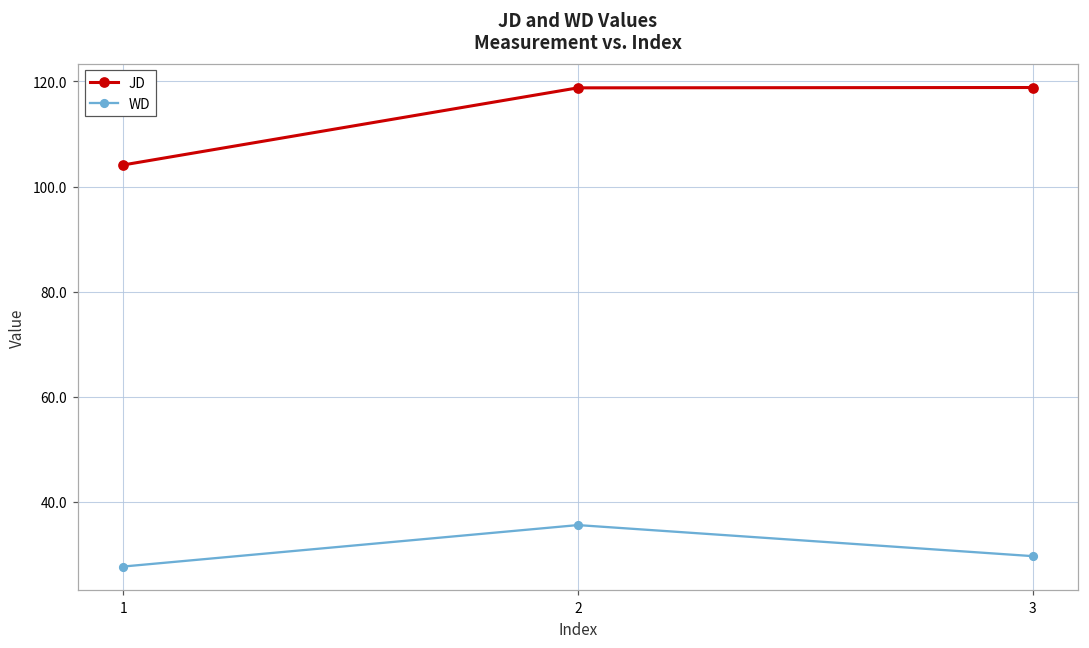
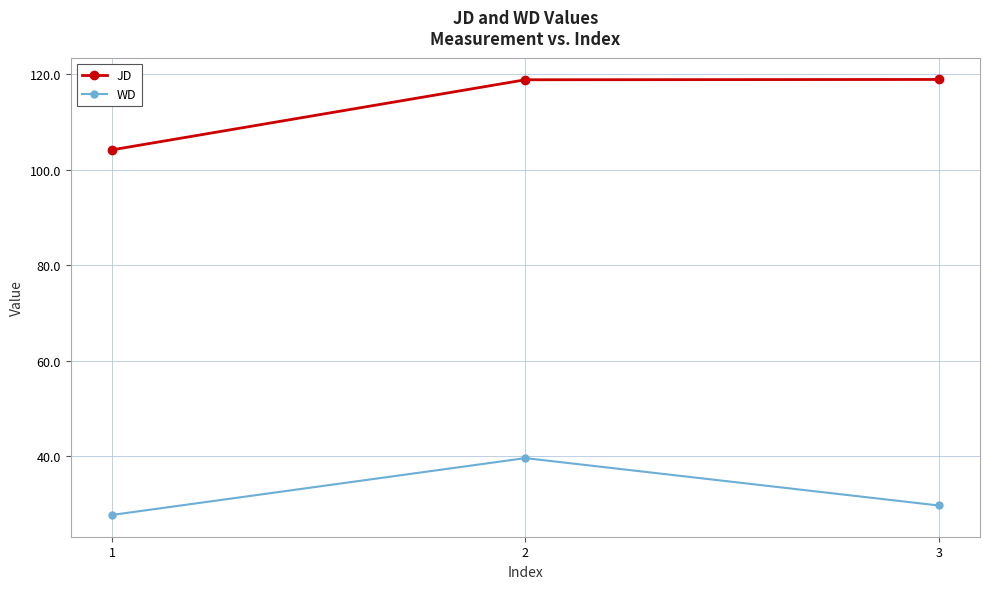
  {
    "JD": {
      "1": 104,
      "2": 119,
      "3": 119
    },
    "WD": {
      "1": 28,
-     "2": 36,
+     "2": 40,
      "3": 30
    }
  }
